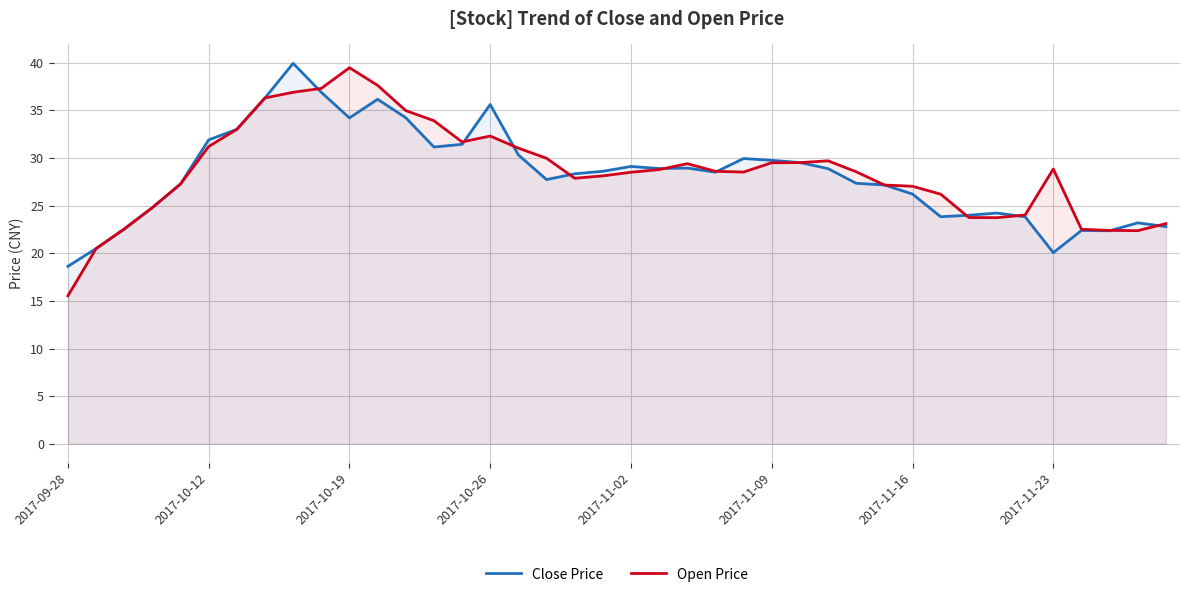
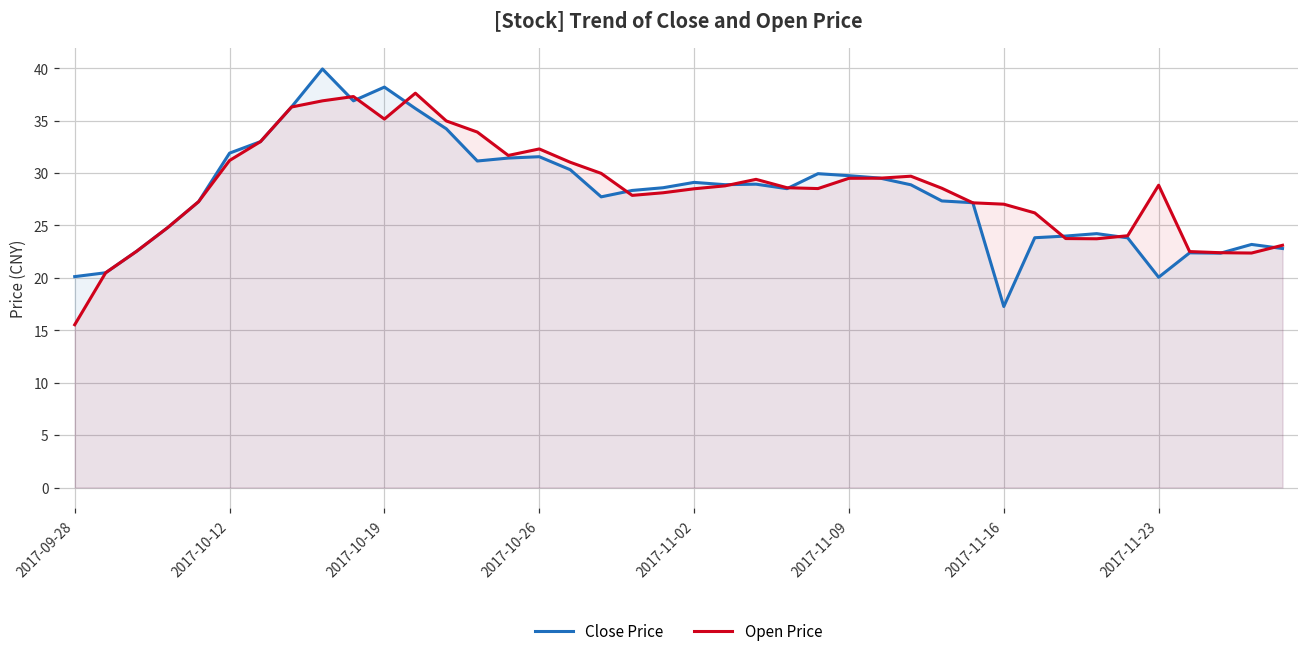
  {
    "Close Price": {
-     "2017-09-28": 19,
+     "2017-09-28": 20,
      "2017-10-12": 32,
-     "2017-10-19": 34,
-     "2017-10-26": 36,
+     "2017-10-19": 38,
+     "2017-10-26": 32,
      "2017-11-02": 29,
-     "2017-11-16": 26,
+     "2017-11-16": 17,
      "2017-11-23": 20
    },
    "Open Price": {
      "2017-09-28": 16,
      "2017-10-12": 31,
-     "2017-10-19": 39,
+     "2017-10-19": 35,
      "2017-10-26": 32,
      "2017-11-02": 29,
      "2017-11-16": 27,
      "2017-11-23": 29
    }
  }
